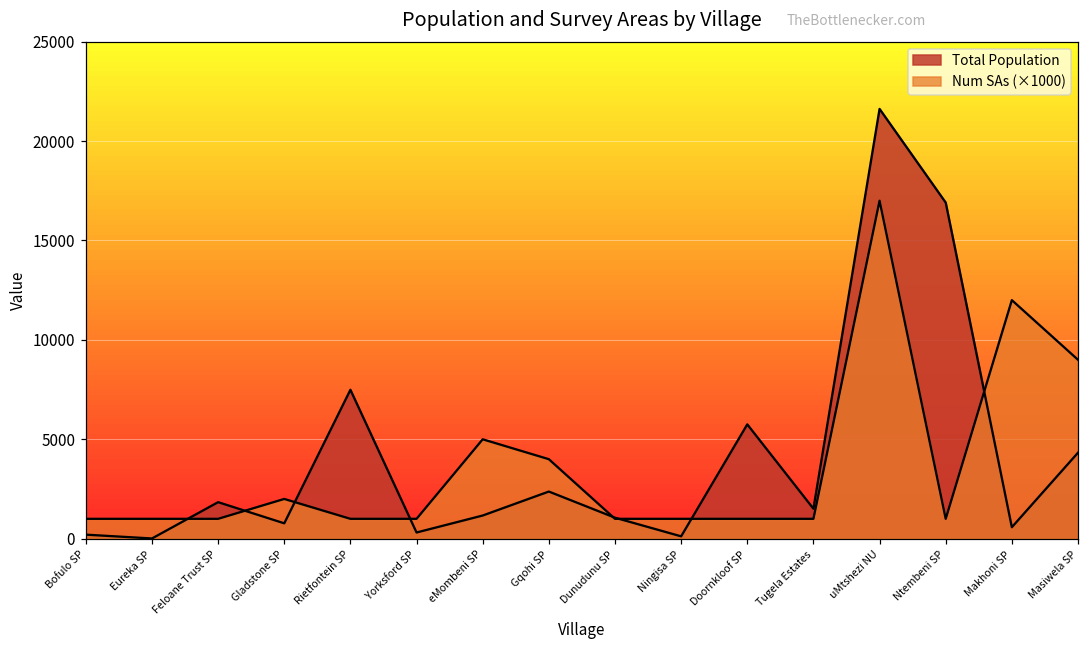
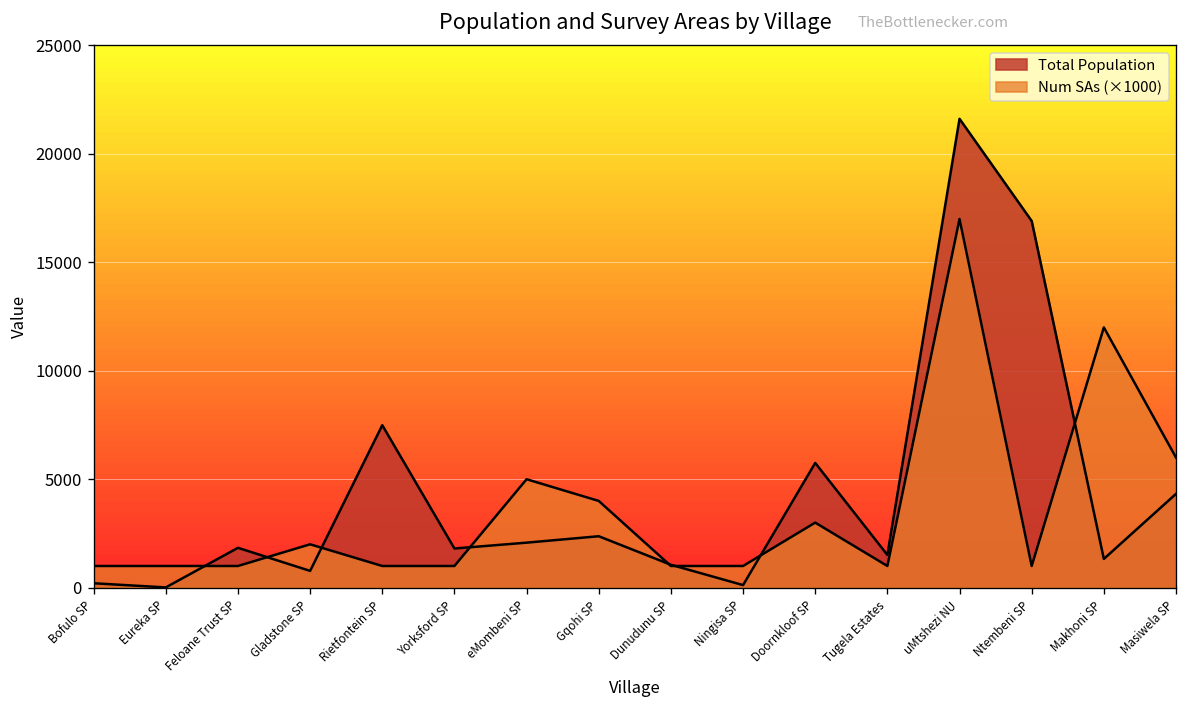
  {
    "Total Population": {
      "Bofulo SP": 200,
      "Eureka SP": 0,
      "Feloane Trust SP": 1800,
      "Gladstone SP": 800,
      "Rietfontein SP": 7500,
-     "Yorksford SP": 300,
-     "eMombeni SP": 1200,
+     "Yorksford SP": 1800,
+     "eMombeni SP": 2100,
      "Gqohi SP": 2400,
      "Ningisa SP": 100,
      "Doornkloof SP": 5800,
      "Tugela Estates": 1500,
      "uMtshezi NU": 21600,
      "Ntembeni SP": 16900,
-     "Makhoni SP": 600,
+     "Makhoni SP": 1300,
      "Masiwela SP": 4300
    },
    "Num SAs (×1000)": {
      "Bofulo SP": 1000,
      "Eureka SP": 1000,
      "Feloane Trust SP": 1000,
      "Gladstone SP": 2000,
      "Rietfontein SP": 1000,
      "Yorksford SP": 1000,
      "eMombeni SP": 5000,
      "Gqohi SP": 4000,
      "Ningisa SP": 1000,
-     "Doornkloof SP": 1000,
+     "Doornkloof SP": 3000,
      "Tugela Estates": 1000,
      "uMtshezi NU": 17000,
      "Ntembeni SP": 1000,
      "Makhoni SP": 12000,
-     "Masiwela SP": 9000
+     "Masiwela SP": 6000
    }
  }
